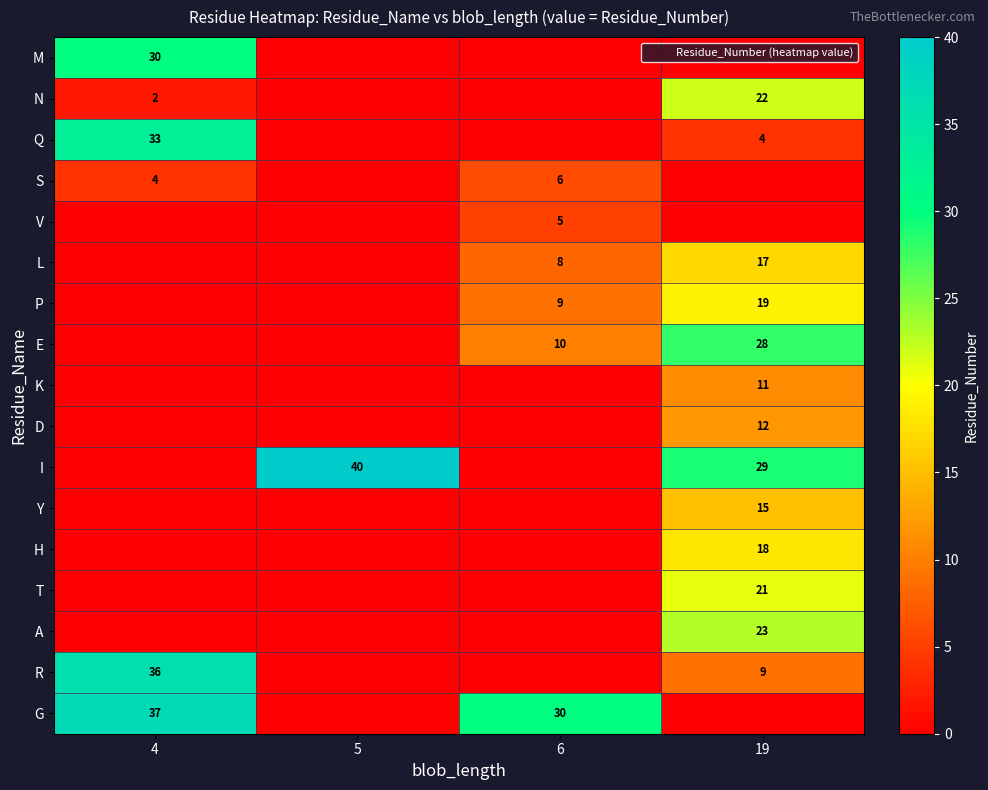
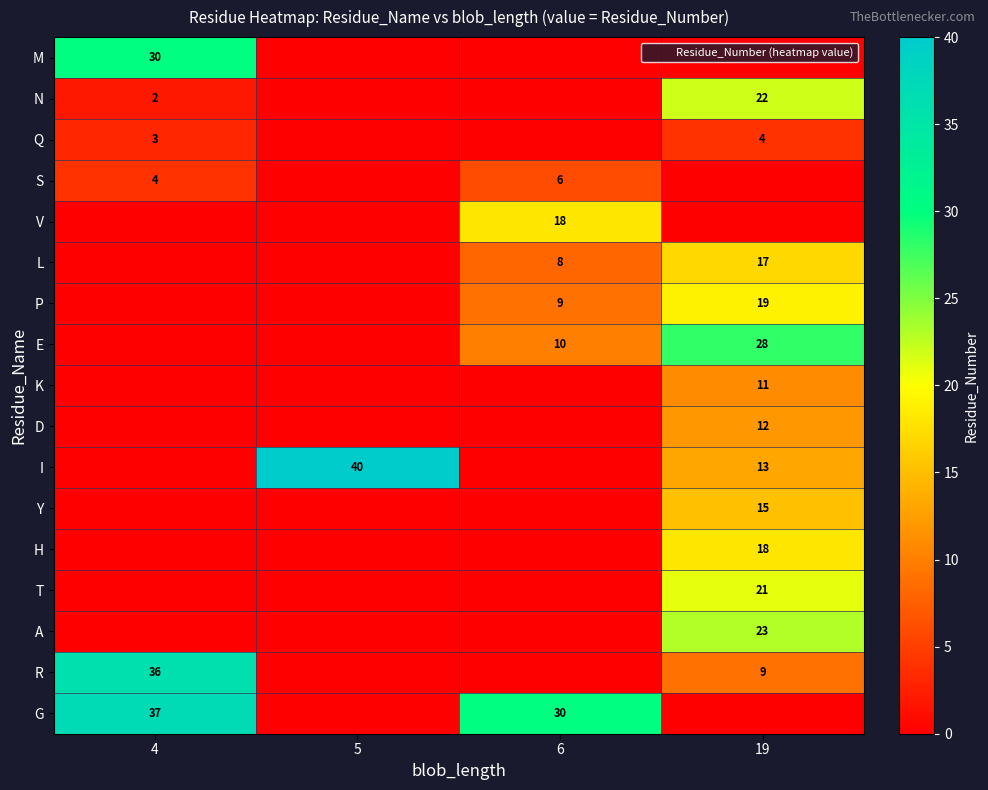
  {
    "M": {
      "4": 30
    },
    "N": {
      "4": 2,
      "19": 22
    },
    "Q": {
-     "4": 33,
+     "4": 3,
      "19": 4
    },
    "S": {
      "4": 4,
      "6": 6
    },
    "V": {
-     "6": 5
+     "6": 18
    },
    "L": {
      "6": 8,
      "19": 17
    },
    "P": {
      "6": 9,
      "19": 19
    },
    "E": {
      "6": 10,
      "19": 28
    },
    "K": {
      "19": 11
    },
    "D": {
      "19": 12
    },
    "I": {
      "5": 40,
-     "19": 29
+     "19": 13
    },
    "Y": {
      "19": 15
    },
    "H": {
      "19": 18
    },
    "T": {
      "19": 21
    },
    "A": {
      "19": 23
    },
    "R": {
      "4": 36,
      "19": 9
    },
    "G": {
      "4": 37,
      "6": 30
    }
  }
